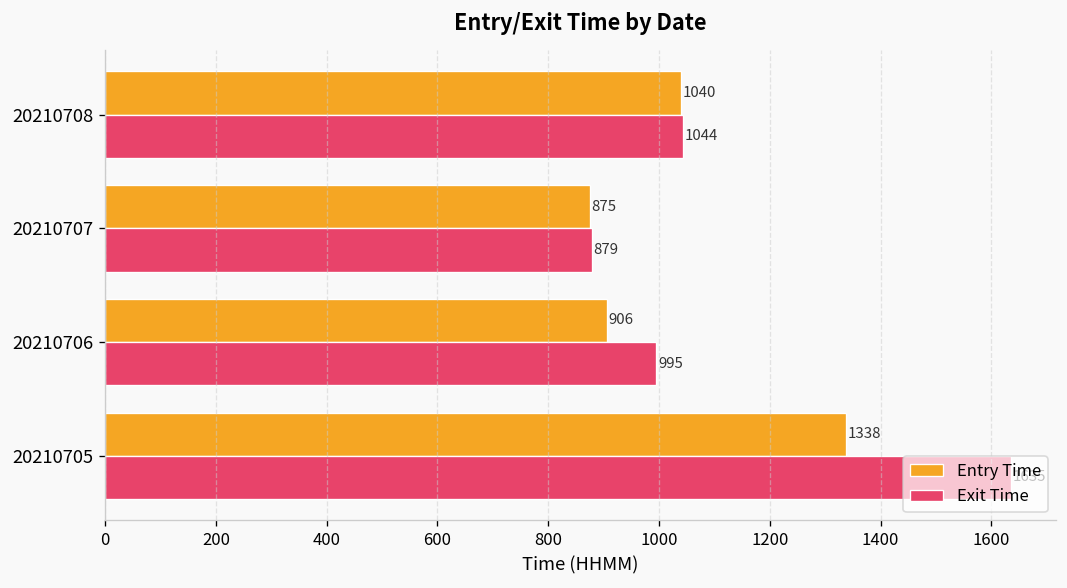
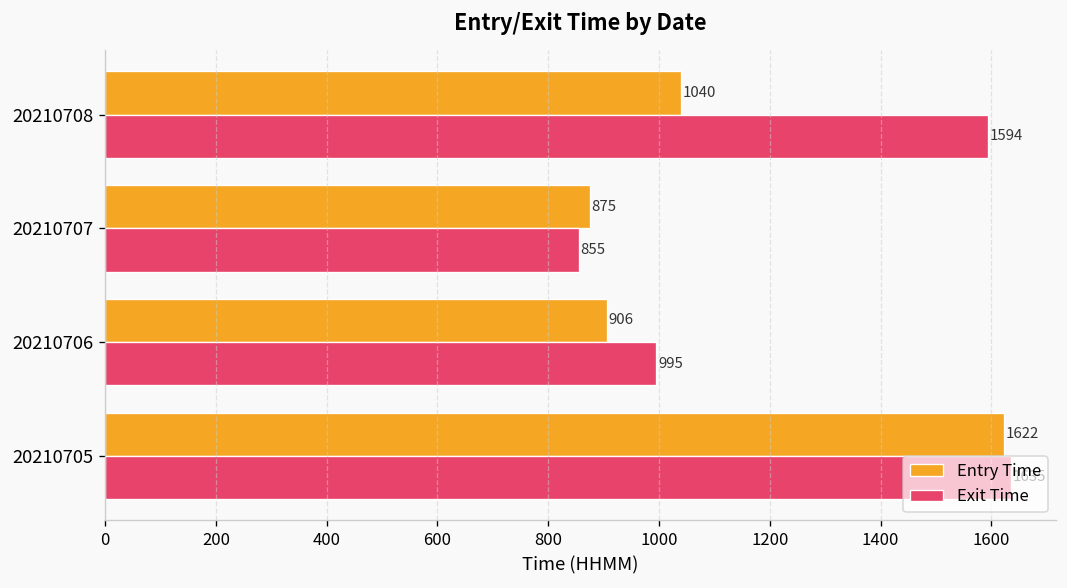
  {
    "Entry Time": {
      "20210708": 1040,
      "20210707": 875,
      "20210706": 906,
-     "20210705": 1338
+     "20210705": 1622
    },
    "Exit Time": {
-     "20210708": 1044,
-     "20210707": 879,
+     "20210708": 1594,
+     "20210707": 855,
      "20210706": 995
    }
  }
